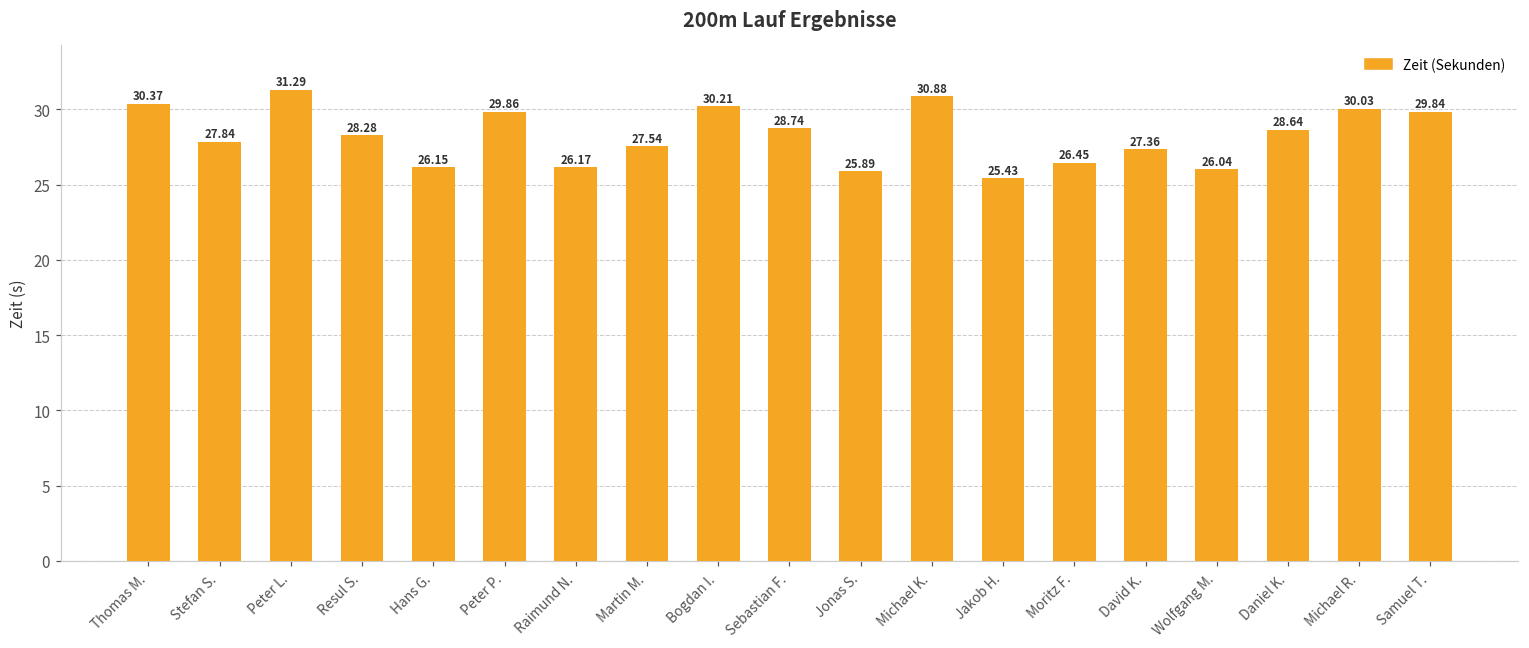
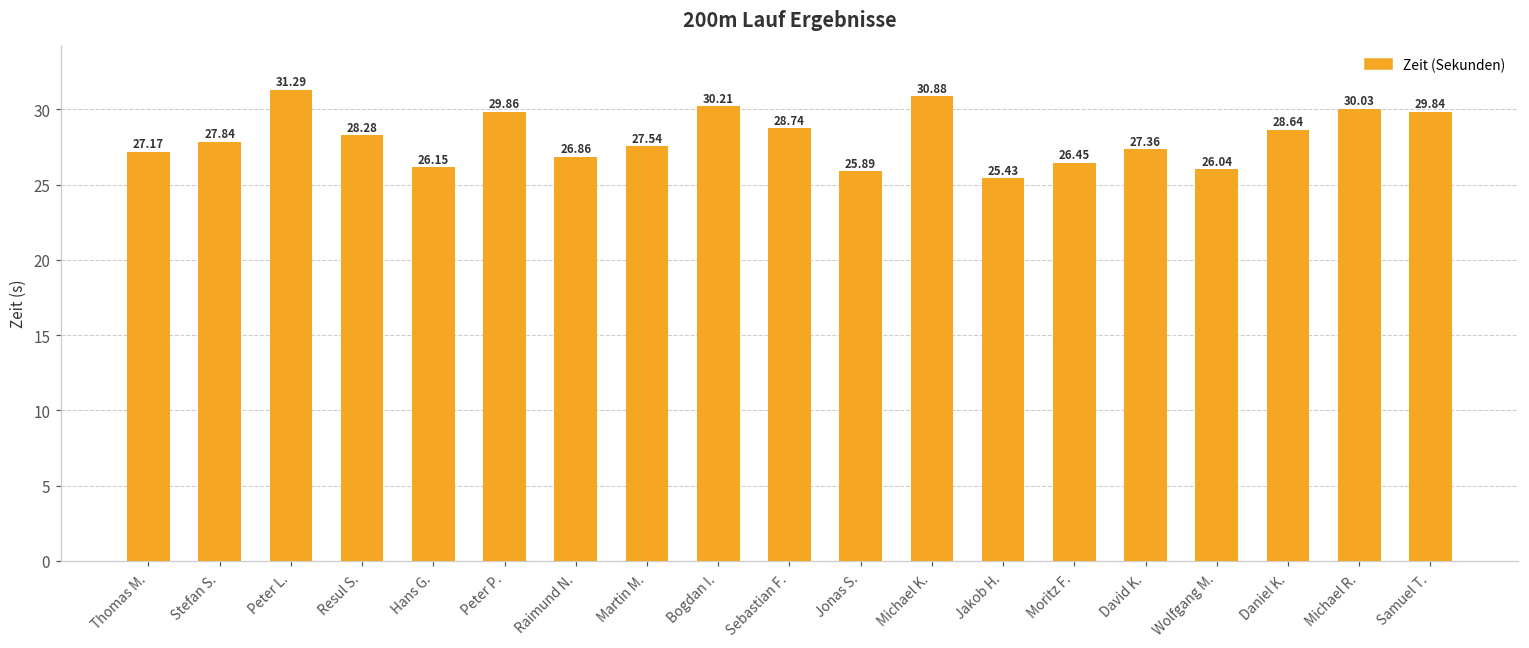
  {
-   "Thomas M.": 30.37,
+   "Thomas M.": 27.17,
    "Stefan S.": 27.84,
    "Peter L.": 31.29,
    "Resul S.": 28.28,
    "Hans G.": 26.15,
    "Peter P.": 29.86,
-   "Raimund N.": 26.17,
+   "Raimund N.": 26.86,
    "Martin M.": 27.54,
    "Bogdan I.": 30.21,
    "Sebastian F.": 28.74,
    "Jonas S.": 25.89,
    "Michael K.": 30.88,
    "Jakob H.": 25.43,
    "Moritz F.": 26.45,
    "David K.": 27.36,
    "Wolfgang M.": 26.04,
    "Daniel K.": 28.64,
    "Michael R.": 30.03,
    "Samuel T.": 29.84
  }
